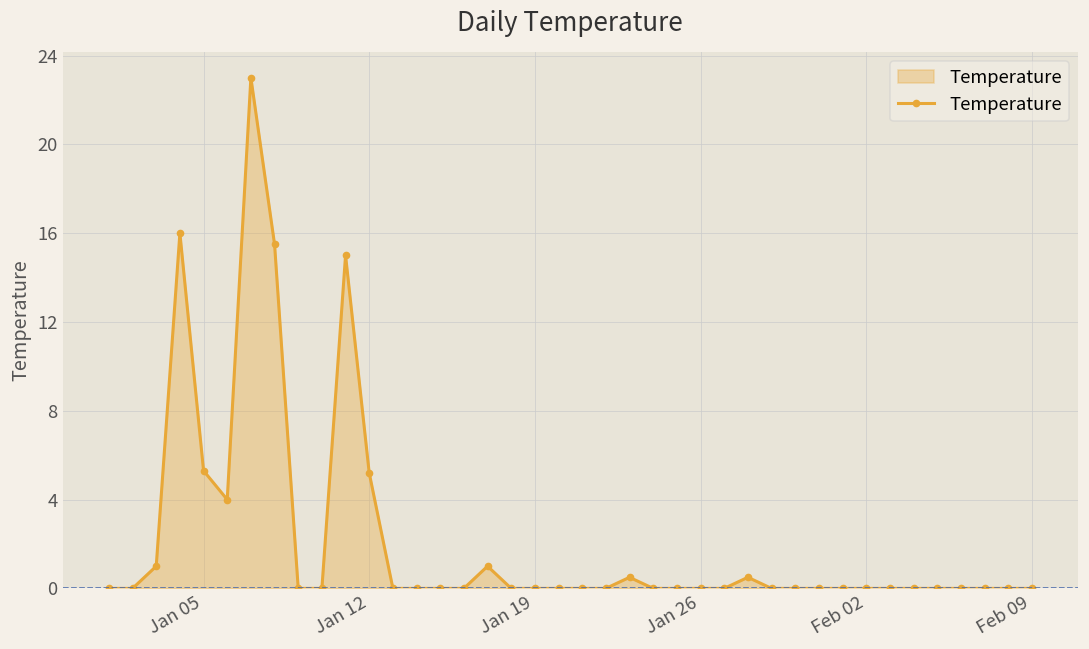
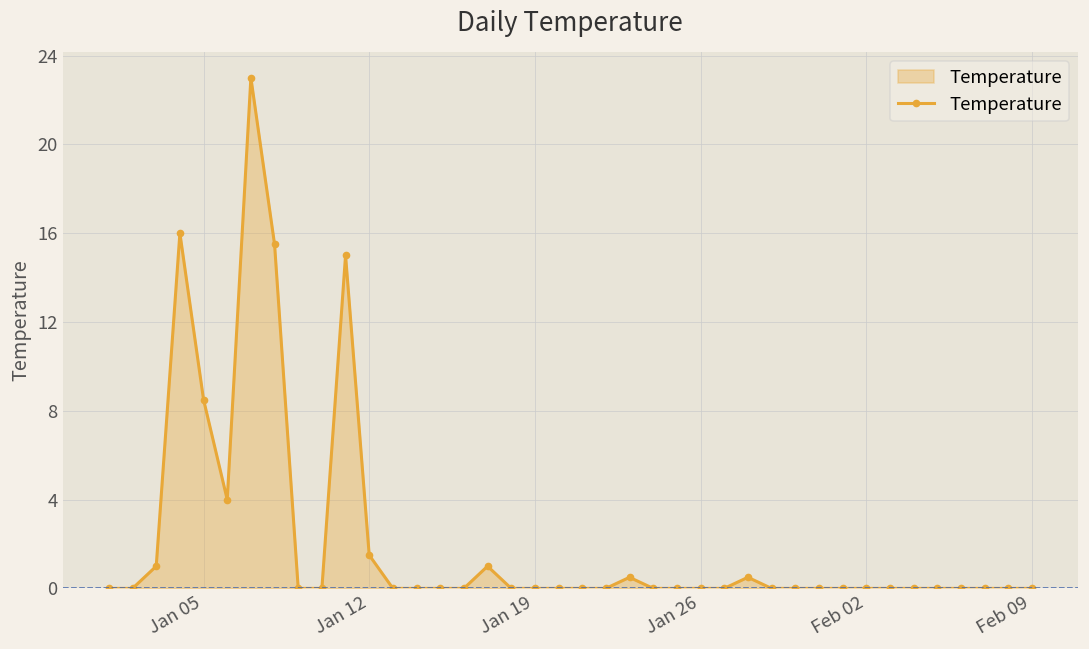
  {
-   "Jan 05": 5.3,
-   "Jan 12": 5.2,
+   "Jan 05": 8.5,
+   "Jan 12": 1.5,
    "Jan 19": 0.0,
    "Jan 26": 0.0,
    "Feb 02": 0.0,
    "Feb 09": 0.0
  }
